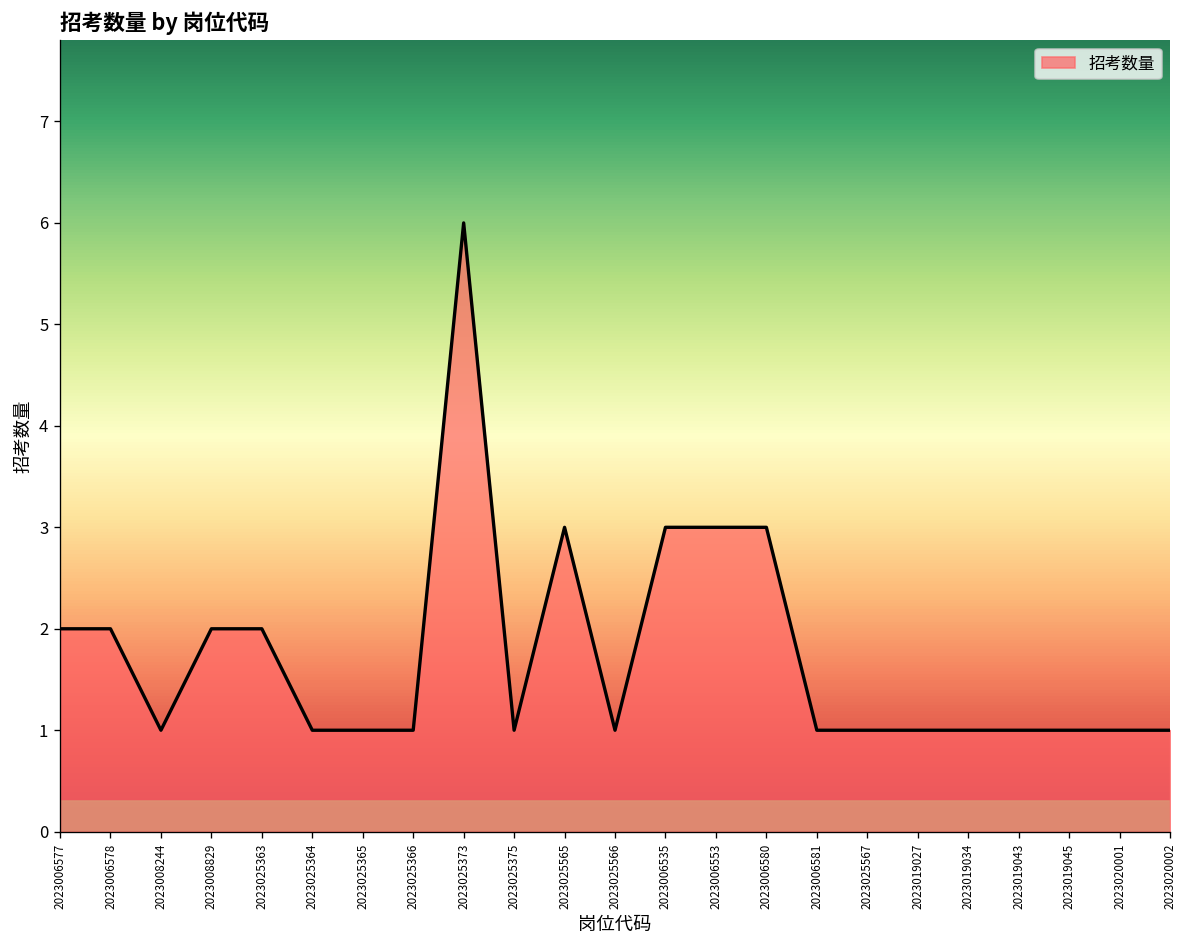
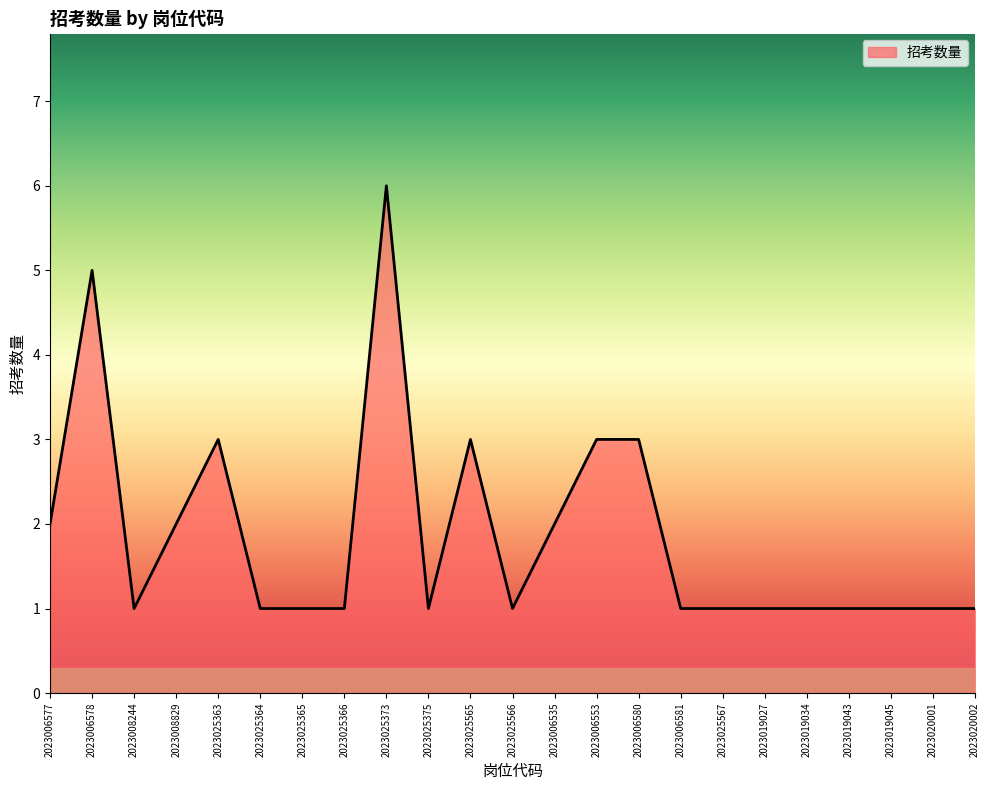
  {
    "2023006577": 2,
-   "2023006578": 2,
+   "2023006578": 5,
    "2023008244": 1,
    "2023008829": 2,
-   "2023025363": 2,
+   "2023025363": 3,
    "2023025364": 1,
    "2023025365": 1,
    "2023025366": 1,
    "2023025373": 6,
    "2023025375": 1,
    "2023025565": 3,
    "2023025566": 1,
-   "2023006535": 3,
+   "2023006535": 2,
    "2023006553": 3,
    "2023006580": 3,
    "2023006581": 1,
    "2023025567": 1,
    "2023019027": 1,
    "2023019034": 1,
    "2023019043": 1,
    "2023019045": 1,
    "2023020001": 1,
    "2023020002": 1
  }
